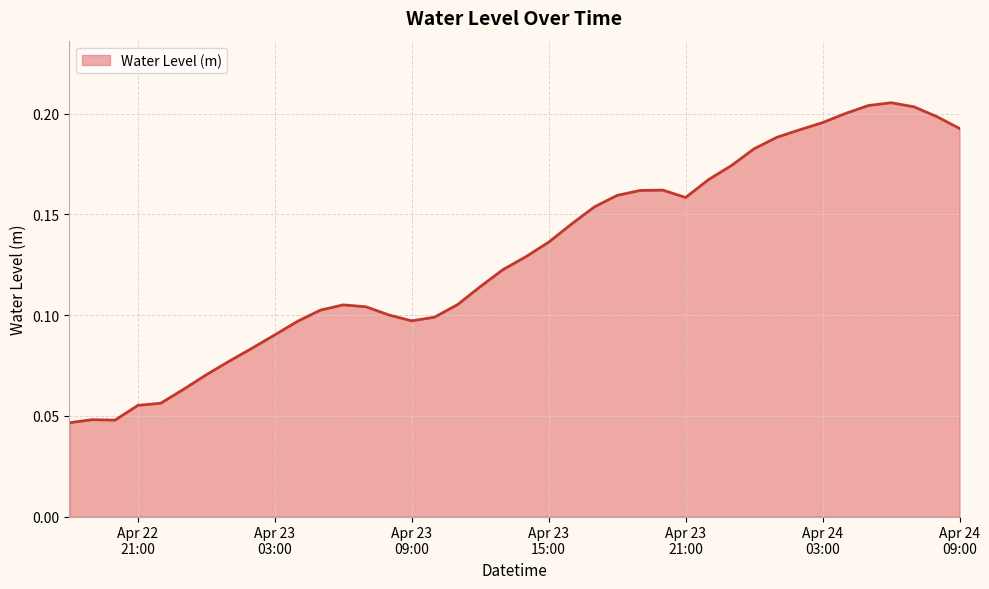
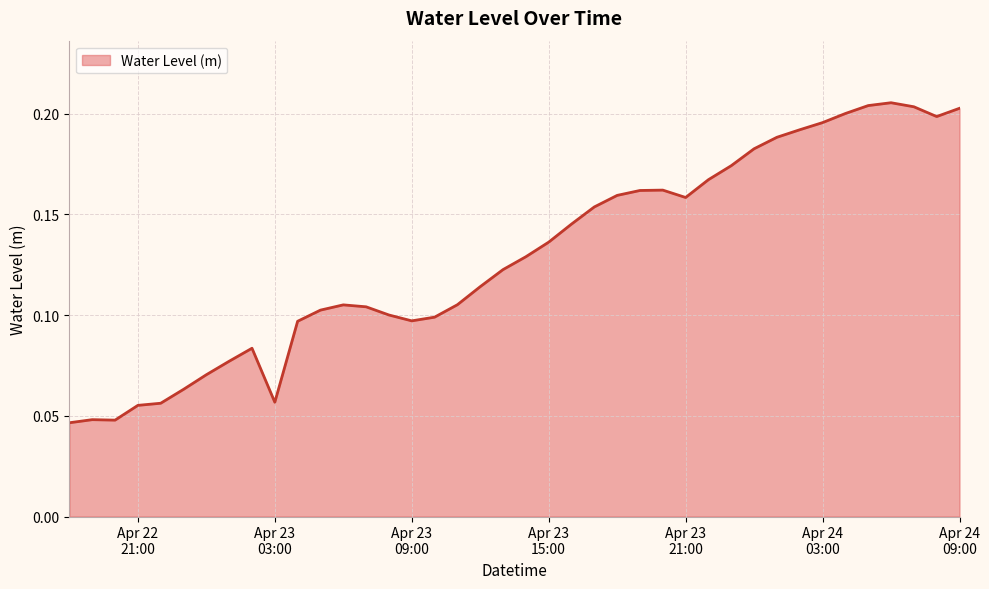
  {
    "Apr 22 21:00": 0.055,
-   "Apr 23 03:00": 0.090,
+   "Apr 23 03:00": 0.057,
    "Apr 23 09:00": 0.097,
    "Apr 23 15:00": 0.136,
    "Apr 23 21:00": 0.158,
    "Apr 24 03:00": 0.196,
-   "Apr 24 09:00": 0.193
+   "Apr 24 09:00": 0.203
  }
